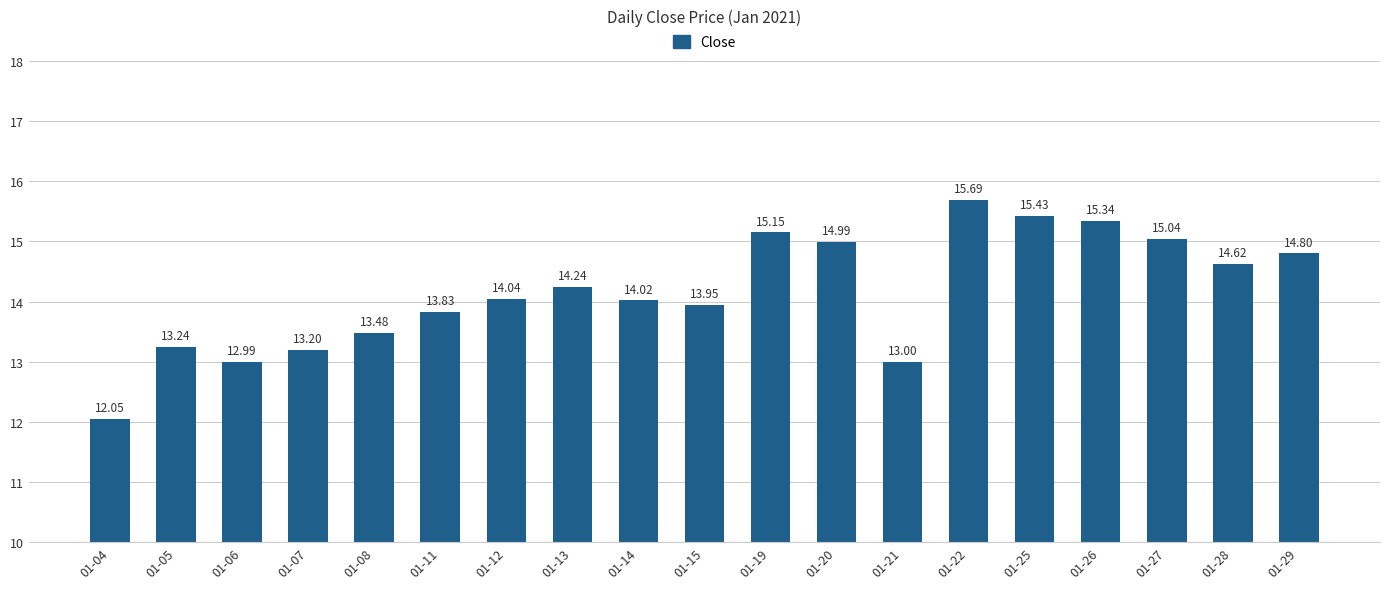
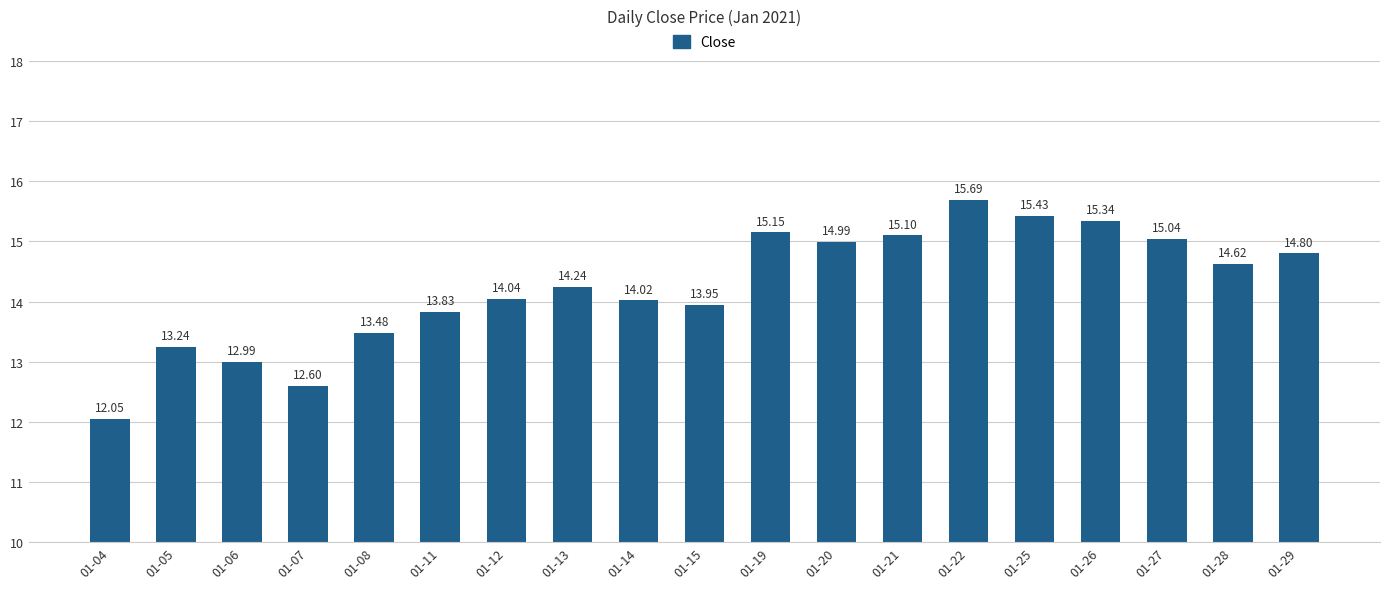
  {
    "01-04": 12.05,
    "01-05": 13.24,
    "01-06": 12.99,
-   "01-07": 13.20,
+   "01-07": 12.60,
    "01-08": 13.48,
    "01-11": 13.83,
    "01-12": 14.04,
    "01-13": 14.24,
    "01-14": 14.02,
    "01-15": 13.95,
    "01-19": 15.15,
    "01-20": 14.99,
-   "01-21": 13.00,
+   "01-21": 15.10,
    "01-22": 15.69,
    "01-25": 15.43,
    "01-26": 15.34,
    "01-27": 15.04,
    "01-28": 14.62,
    "01-29": 14.80
  }
